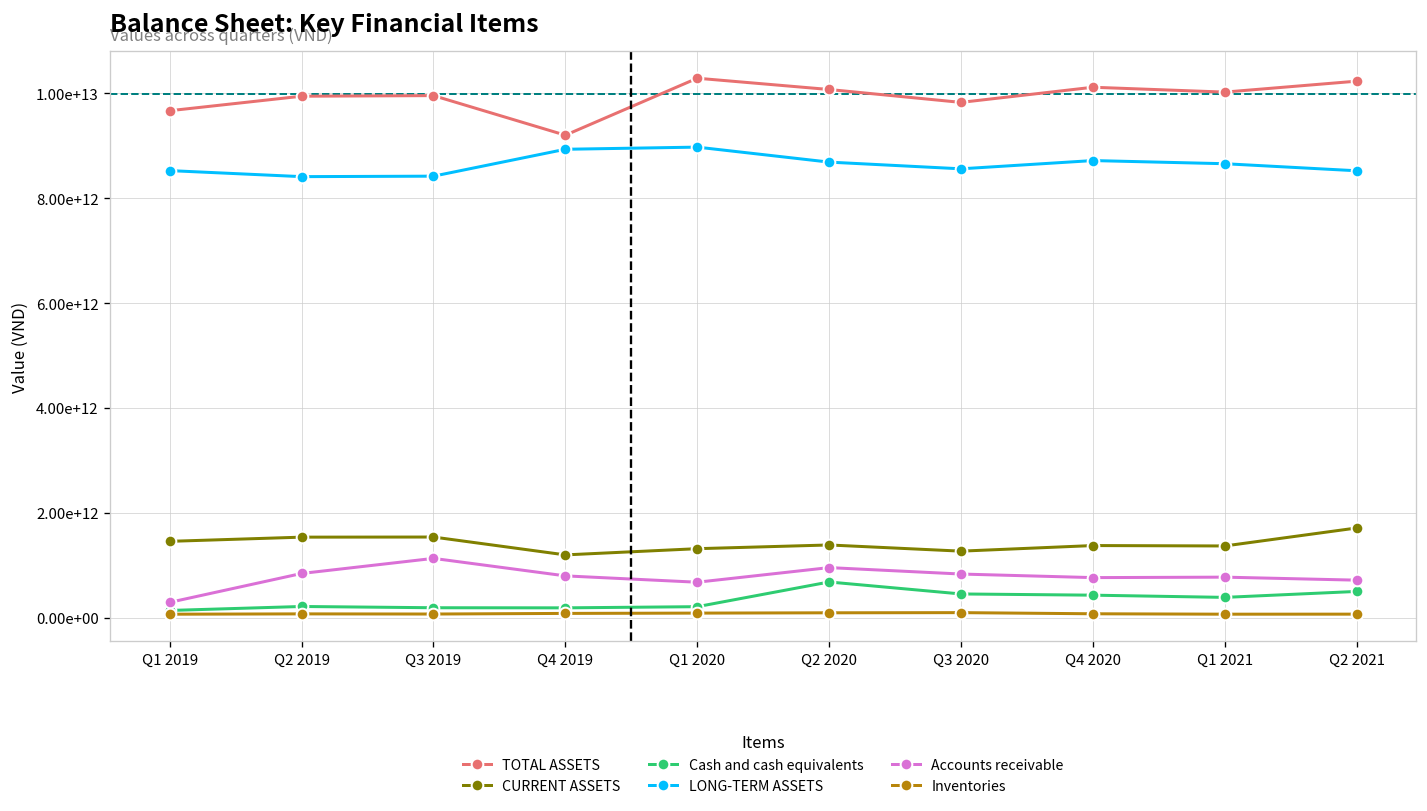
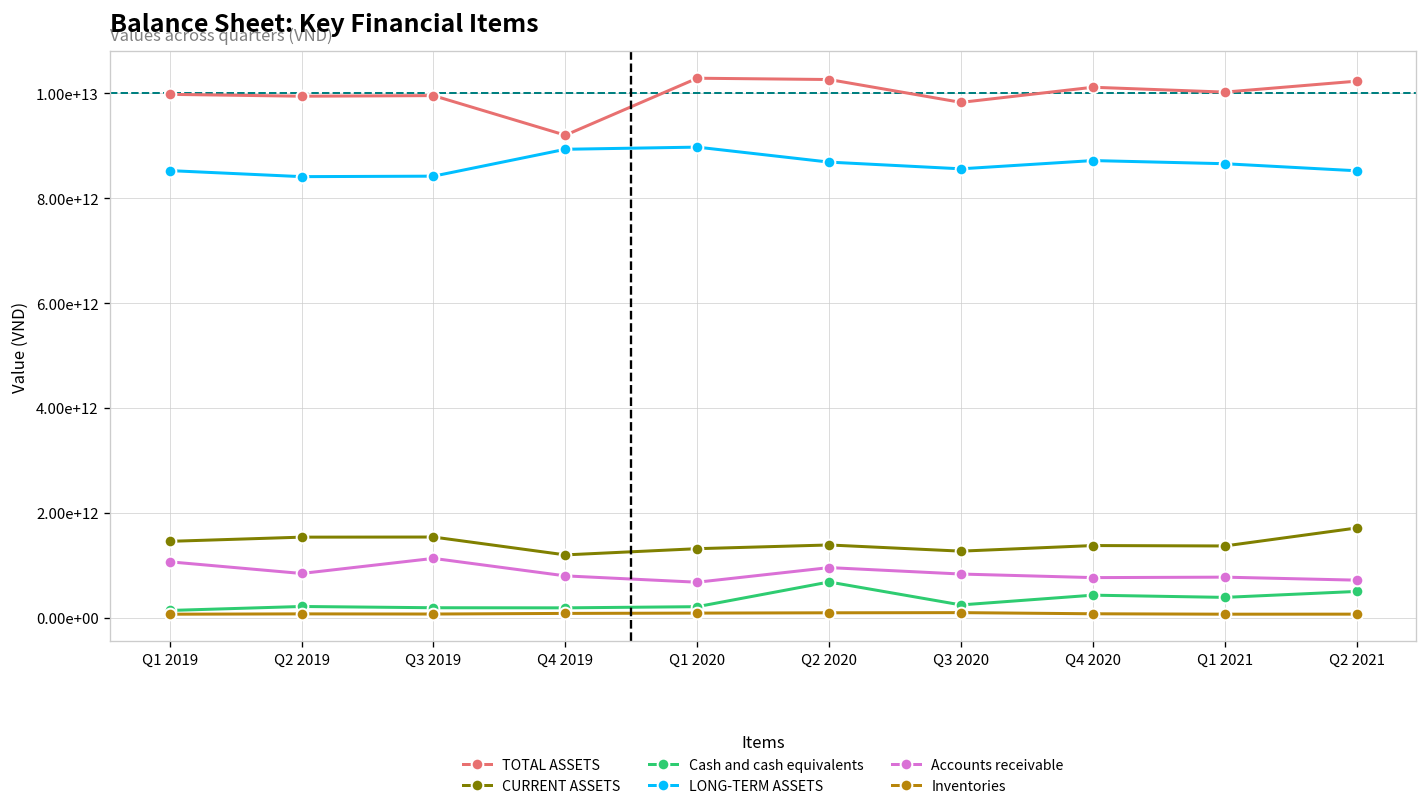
  {
    "TOTAL ASSETS": {
-     "Q1 2019": 9700000000000,
+     "Q1 2019": 10000000000000,
      "Q2 2019": 9900000000000,
      "Q3 2019": 10000000000000,
      "Q4 2019": 9200000000000,
      "Q1 2020": 10300000000000,
-     "Q2 2020": 10100000000000,
+     "Q2 2020": 10300000000000,
      "Q3 2020": 9800000000000,
      "Q4 2020": 10100000000000,
      "Q1 2021": 10000000000000,
      "Q2 2021": 10200000000000
    },
    "Cash and cash equivalents": {
      "Q1 2019": 100000000000,
      "Q2 2019": 200000000000,
      "Q3 2019": 200000000000,
      "Q4 2019": 200000000000,
      "Q1 2020": 200000000000,
      "Q2 2020": 700000000000,
-     "Q3 2020": 500000000000,
+     "Q3 2020": 200000000000,
      "Q4 2020": 400000000000,
      "Q1 2021": 400000000000,
      "Q2 2021": 500000000000
    },
    "LONG-TERM ASSETS": {
      "Q1 2019": 8500000000000,
      "Q2 2019": 8400000000000,
      "Q3 2019": 8400000000000,
      "Q4 2019": 8900000000000,
      "Q1 2020": 9000000000000,
      "Q2 2020": 8700000000000,
      "Q3 2020": 8600000000000,
      "Q4 2020": 8700000000000,
      "Q1 2021": 8700000000000,
      "Q2 2021": 8500000000000
    },
    "Accounts receivable": {
-     "Q1 2019": 300000000000,
+     "Q1 2019": 1100000000000,
      "Q2 2019": 800000000000,
      "Q3 2019": 1100000000000,
      "Q4 2019": 800000000000,
      "Q1 2020": 700000000000,
      "Q2 2020": 1000000000000,
      "Q3 2020": 800000000000,
      "Q4 2020": 800000000000,
      "Q1 2021": 800000000000,
      "Q2 2021": 700000000000
    }
  }
